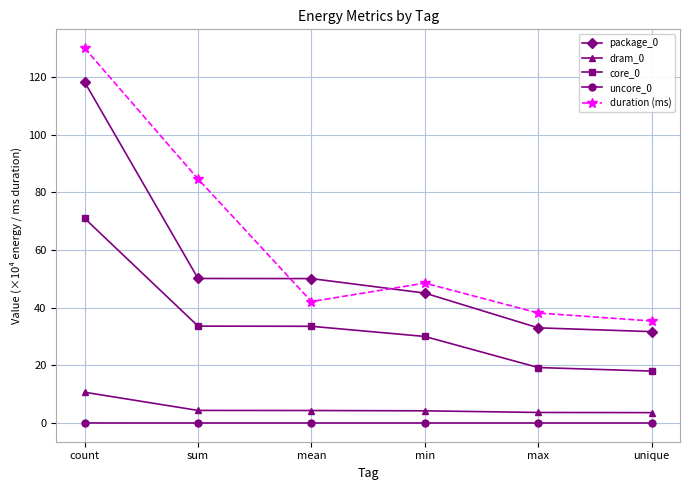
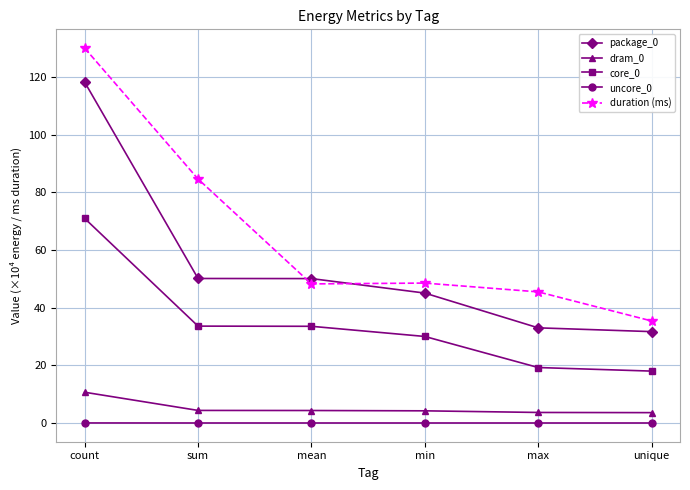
  {
    "duration (ms)": {
      "count": 130,
      "sum": 85,
-     "mean": 42,
+     "mean": 48,
      "min": 49,
-     "max": 38,
+     "max": 46,
      "unique": 35
    }
  }
